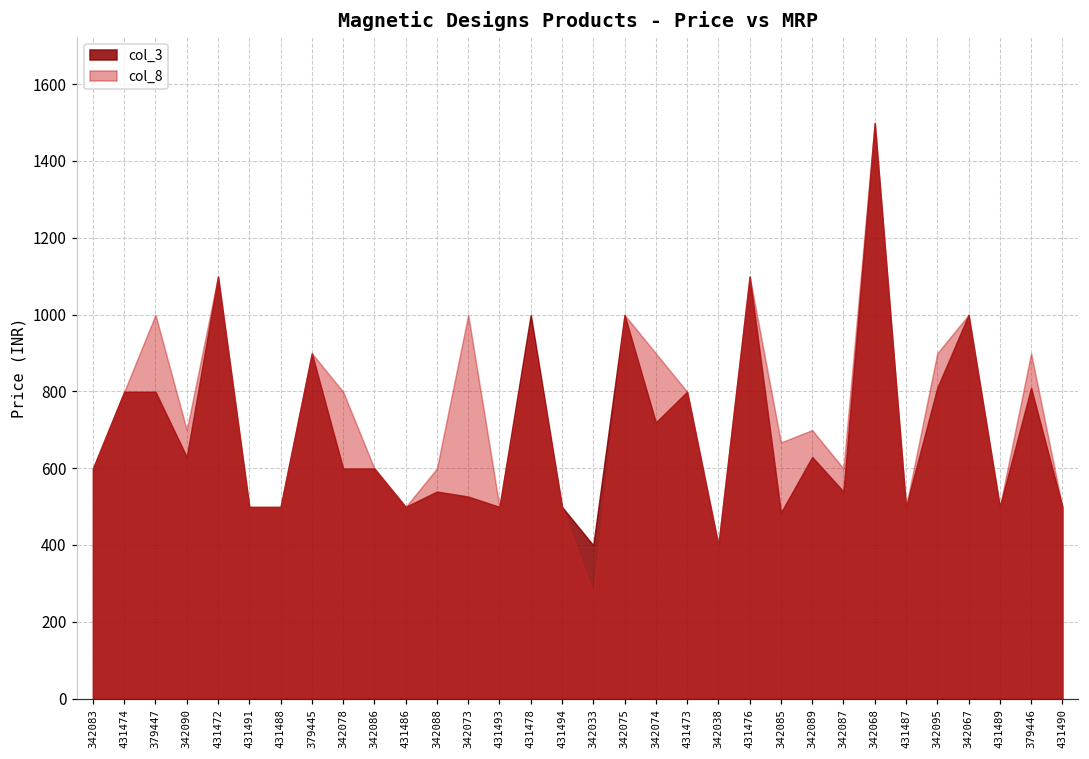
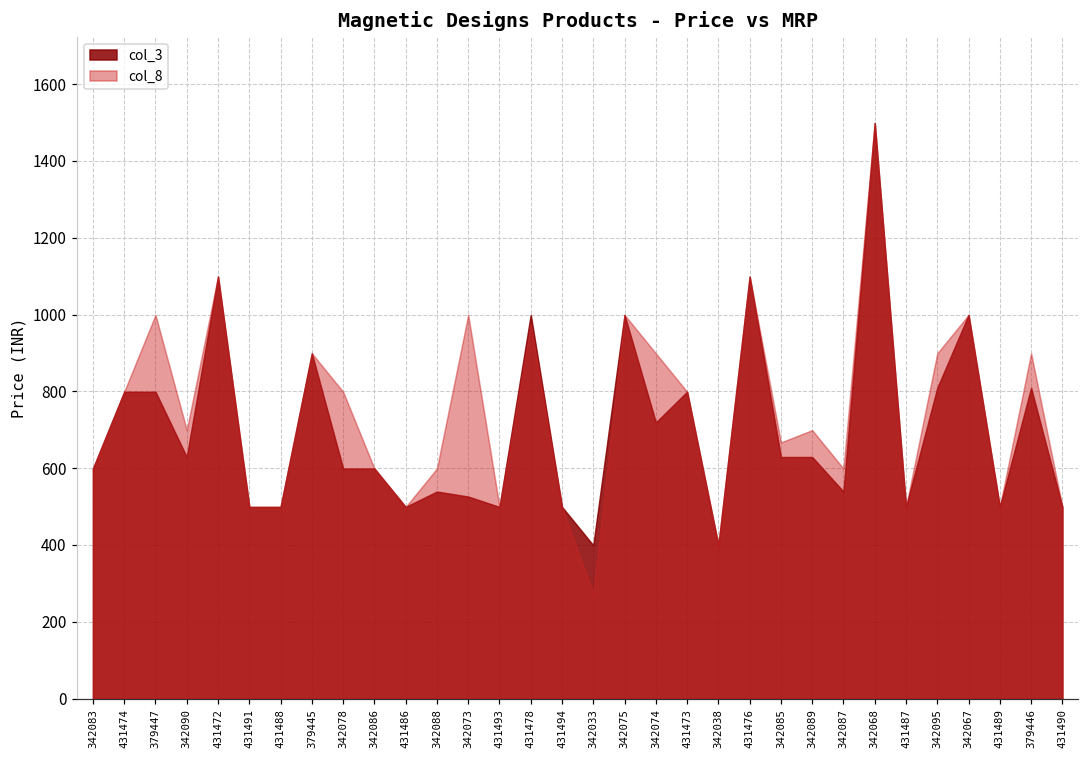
  {
    "col_3": {
      "379447": 800,
      "342090": 630,
      "342078": 600,
      "342088": 540,
      "342073": 530,
      "431478": 1000,
      "342033": 400,
      "342074": 720,
-     "342085": 480,
+     "342085": 630,
      "342089": 630,
      "342087": 540,
      "342095": 810,
      "379446": 810
    },
    "col_8": {
      "379447": 1000,
      "342090": 700,
      "342078": 800,
      "342088": 600,
      "342073": 1000,
      "431478": 980,
      "342033": 270,
      "342074": 900,
      "342085": 670,
      "342089": 700,
      "342087": 600,
      "342095": 900,
      "379446": 900
    }
  }
